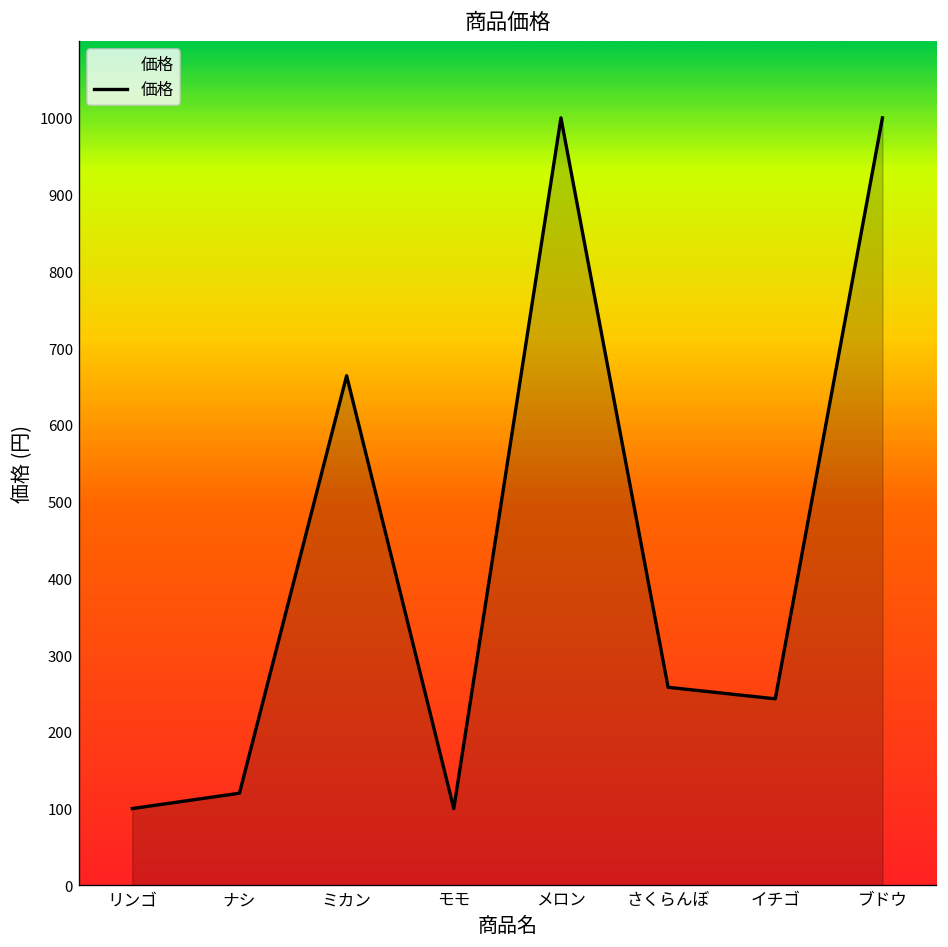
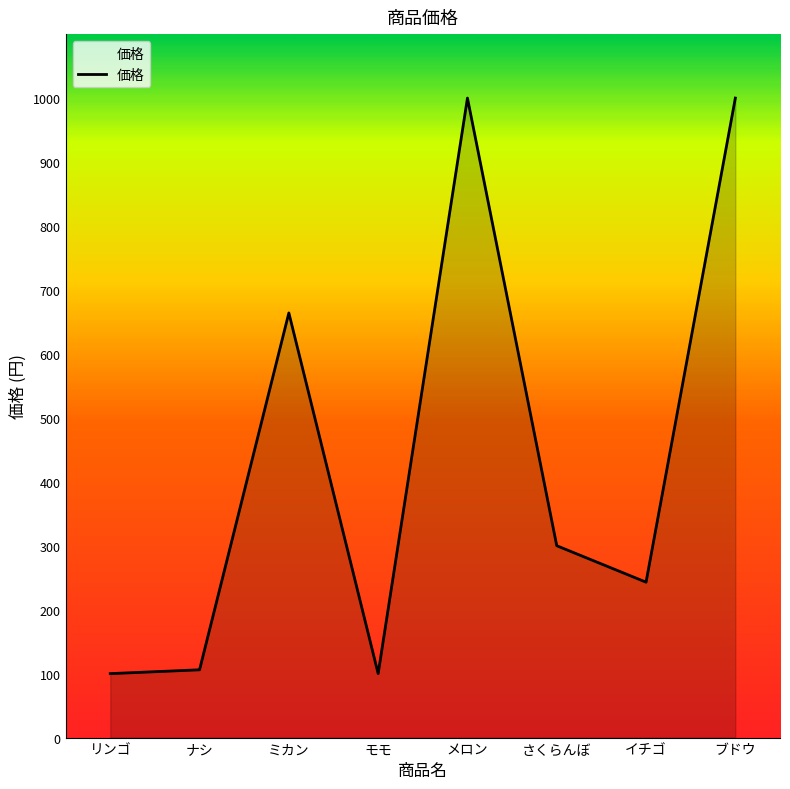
  {
    "リンゴ": 100,
-   "ナシ": 120,
+   "ナシ": 110,
    "ミカン": 660,
    "モモ": 100,
    "メロン": 1000,
-   "さくらんぼ": 260,
+   "さくらんぼ": 300,
    "イチゴ": 240,
    "ブドウ": 1000
  }
